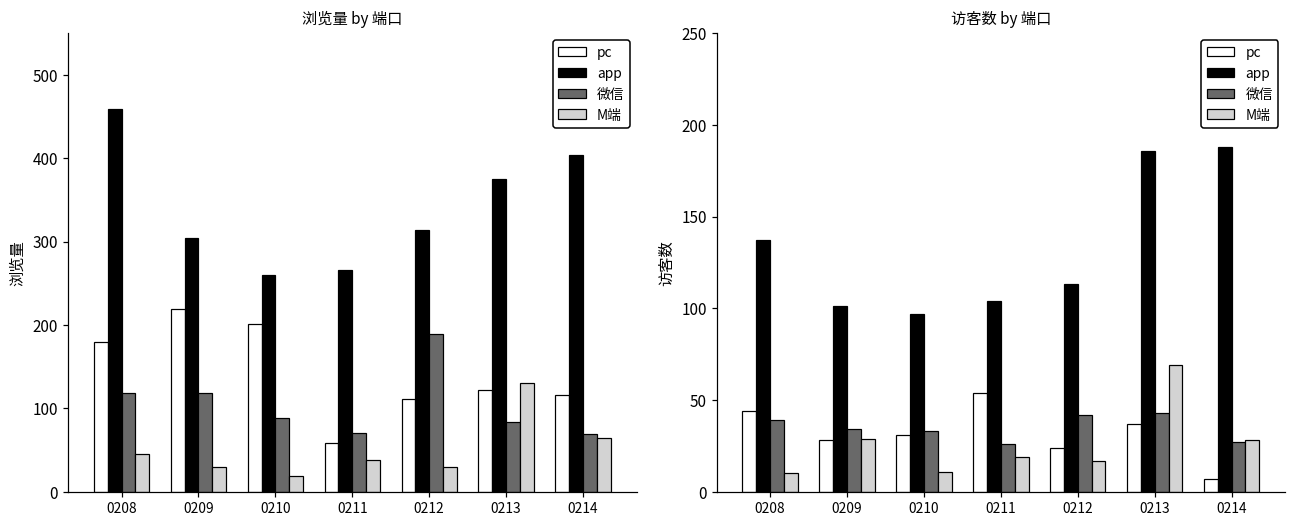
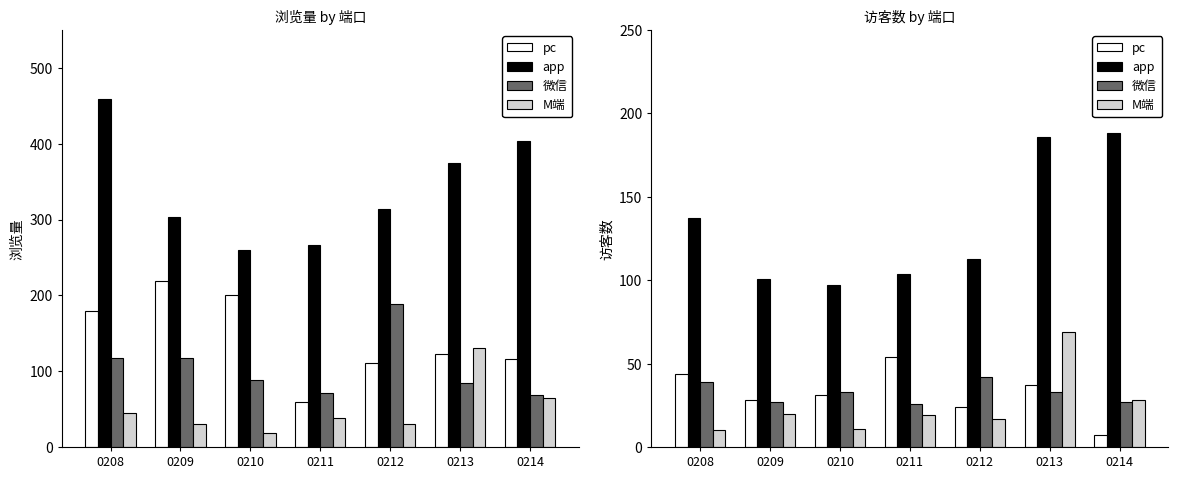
  {
    "浏览量 by 端口": {
      "pc": {
        "0208": 180,
        "0209": 220,
        "0210": 200,
        "0211": 60,
        "0212": 110,
        "0213": 120,
        "0214": 120
      },
      "app": {
        "0208": 460,
        "0209": 300,
        "0210": 260,
        "0211": 270,
        "0212": 310,
        "0213": 380,
        "0214": 400
      },
      "微信": {
        "0208": 120,
        "0209": 120,
        "0210": 90,
        "0211": 70,
        "0212": 190,
        "0213": 80,
        "0214": 70
      },
      "M端": {
        "0208": 50,
        "0209": 30,
        "0210": 20,
        "0211": 40,
        "0212": 30,
        "0213": 130,
        "0214": 60
      }
    },
    "访客数 by 端口": {
      "pc": {
        "0208": 44,
        "0209": 28,
        "0210": 31,
        "0211": 54,
        "0212": 24,
        "0213": 37,
        "0214": 7
      },
      "app": {
        "0208": 137,
        "0209": 101,
        "0210": 97,
        "0211": 104,
        "0212": 113,
        "0213": 186,
        "0214": 188
      },
      "微信": {
        "0208": 39,
-       "0209": 34,
+       "0209": 27,
        "0210": 33,
        "0211": 26,
        "0212": 42,
-       "0213": 43,
+       "0213": 33,
        "0214": 27
      },
      "M端": {
        "0208": 10,
-       "0209": 29,
+       "0209": 20,
        "0210": 11,
        "0211": 19,
        "0212": 17,
        "0213": 69,
        "0214": 28
      }
    }
  }
